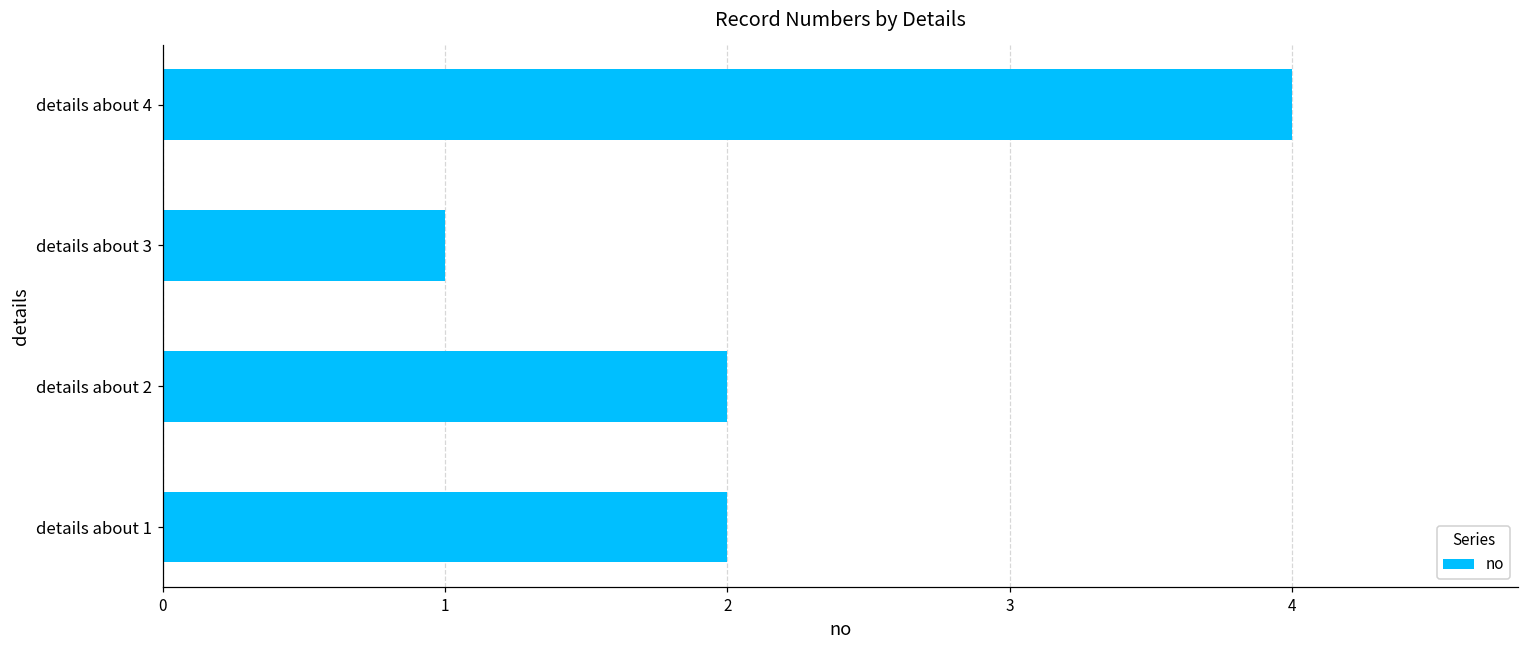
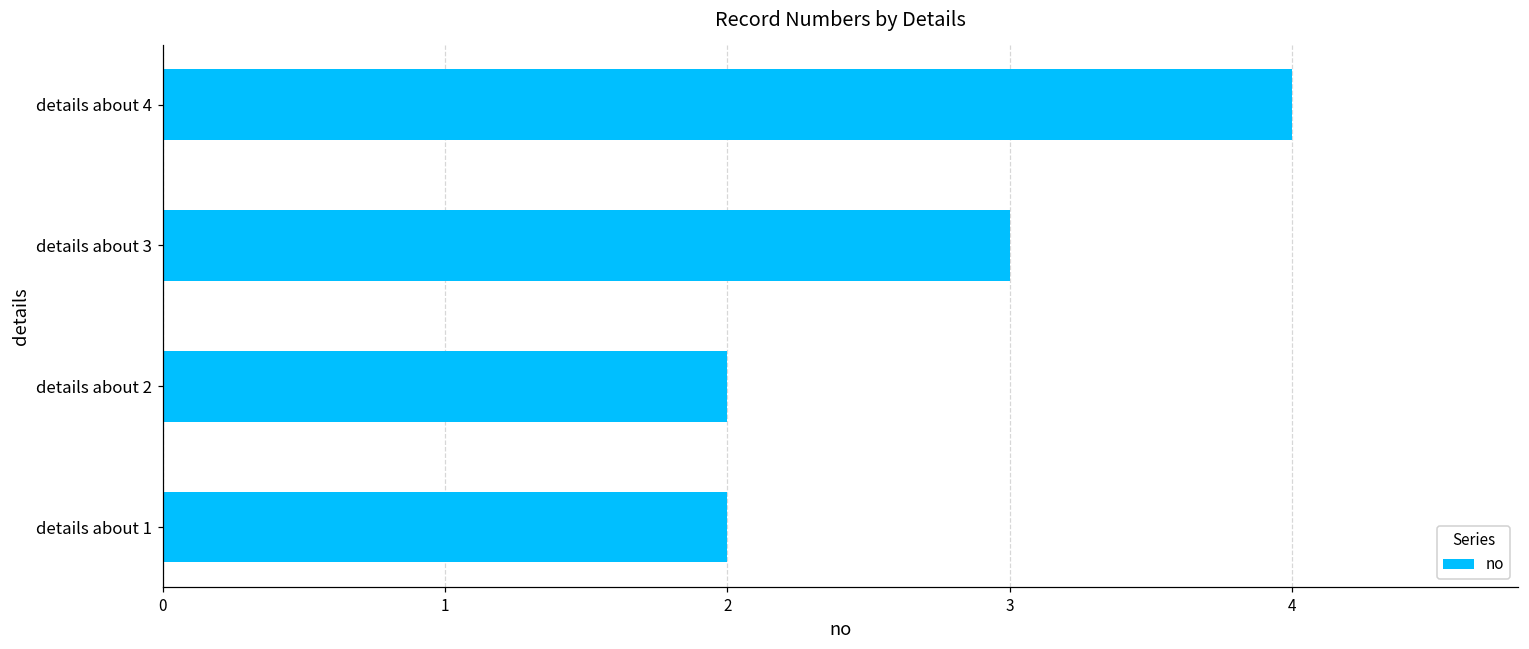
  {
    "details about 4": 4,
-   "details about 3": 1,
+   "details about 3": 3,
    "details about 2": 2,
    "details about 1": 2
  }
